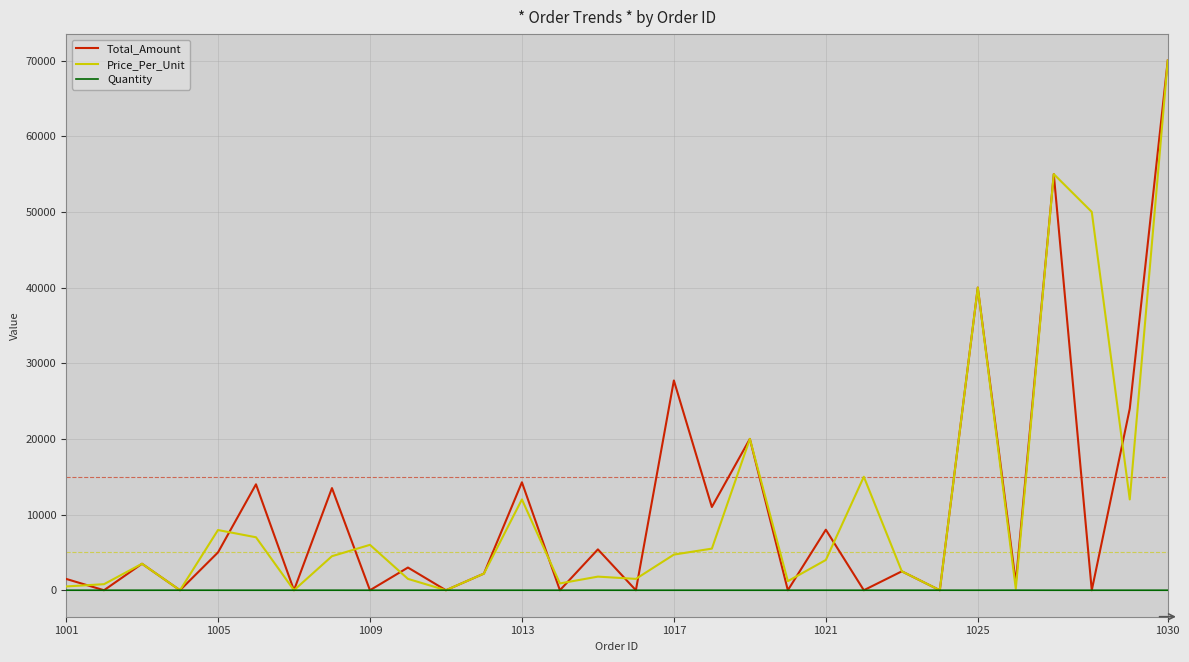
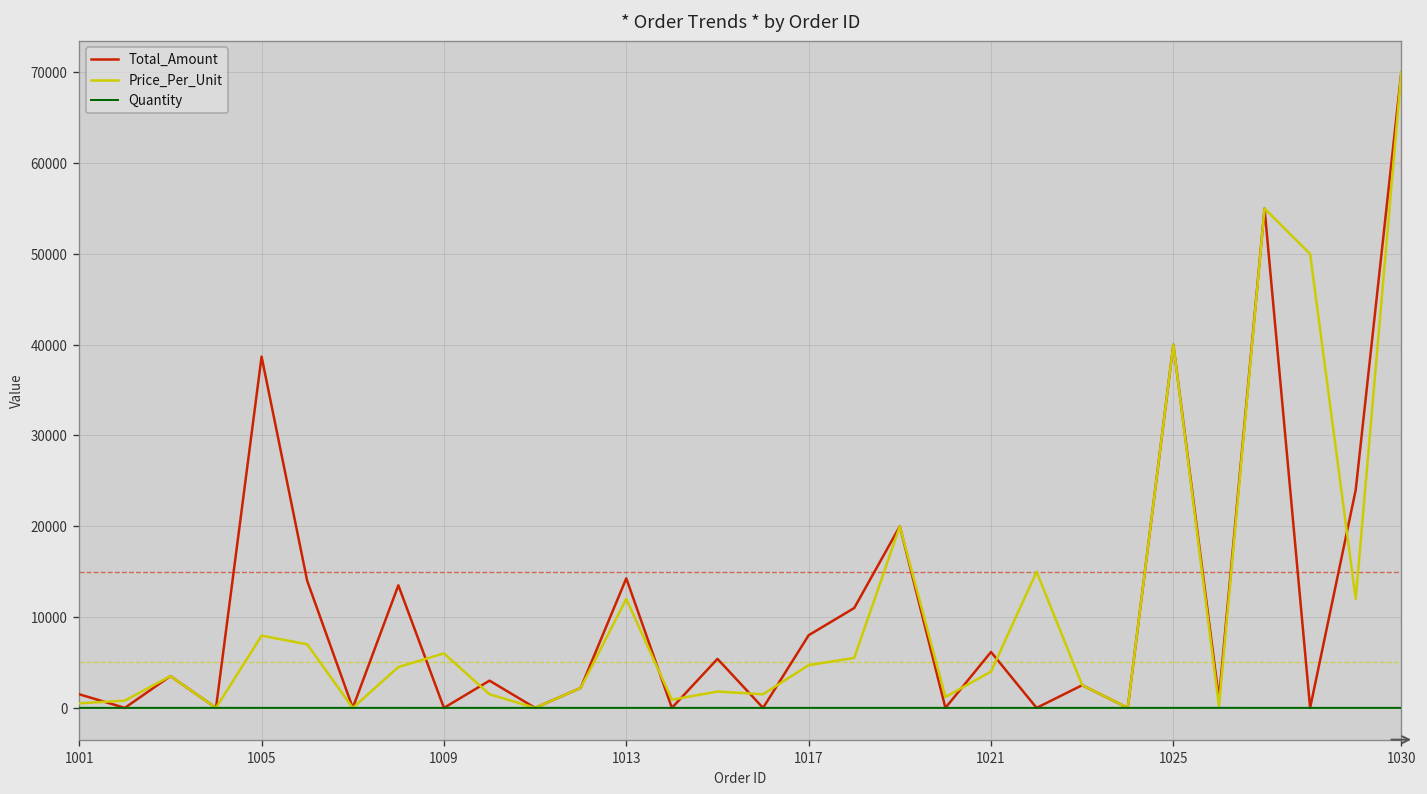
  {
    "Total_Amount": {
      "1001": 2000,
-     "1005": 5000,
+     "1005": 39000,
      "1013": 14000,
-     "1017": 28000,
-     "1021": 8000
+     "1017": 8000,
+     "1021": 6000
    },
    "Price_Per_Unit": {
      "1001": 1000,
      "1005": 8000,
      "1009": 6000,
      "1013": 12000,
      "1017": 5000,
      "1021": 4000
    },
    "Quantity": {
      "1001": 0,
      "1005": 0,
      "1013": 0,
      "1017": 0,
      "1021": 0,
      "1025": 0,
      "1030": 0
    }
  }
